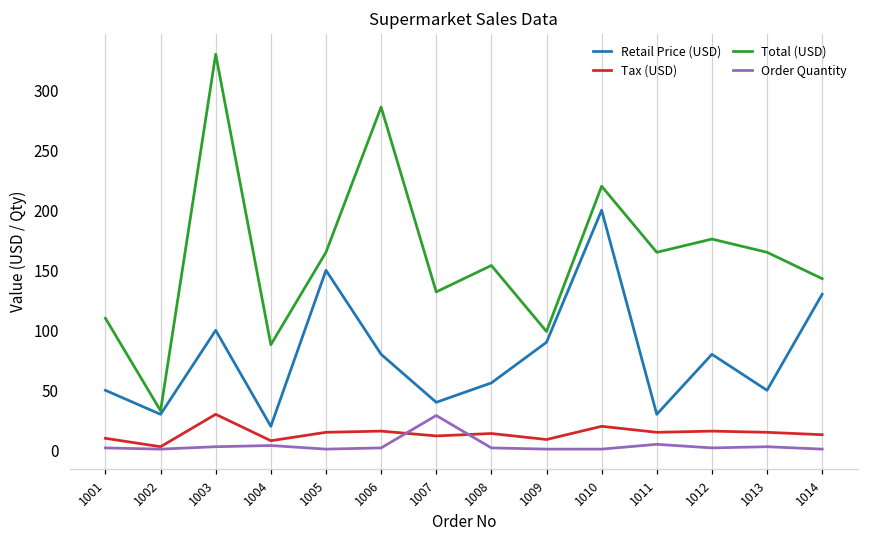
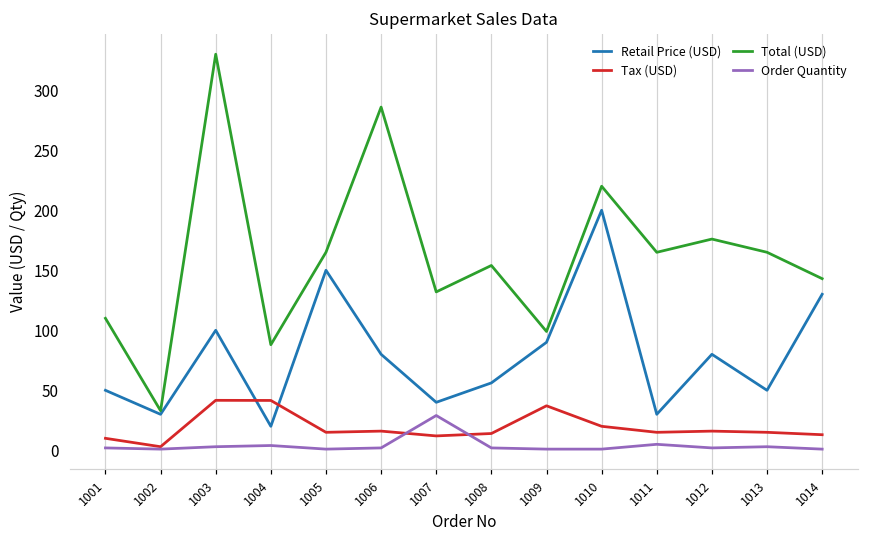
  {
    "Retail Price (USD)": {
      "1001": 50,
      "1002": 30,
      "1003": 100,
      "1004": 20,
      "1005": 150,
      "1006": 80,
      "1007": 40,
      "1008": 56,
      "1009": 90,
      "1010": 200,
      "1011": 30,
      "1012": 80,
      "1013": 50,
      "1014": 130
    },
    "Tax (USD)": {
      "1001": 10,
-     "1003": 30,
-     "1004": 8,
+     "1003": 42,
+     "1004": 42,
      "1005": 15,
      "1006": 16,
      "1007": 12,
      "1008": 14,
-     "1009": 9,
+     "1009": 37,
      "1010": 20,
      "1011": 15,
      "1012": 16,
      "1013": 15,
      "1014": 13
    },
    "Total (USD)": {
      "1001": 110,
      "1002": 33,
      "1003": 330,
      "1004": 88,
      "1005": 165,
      "1006": 286,
      "1007": 132,
      "1008": 154,
      "1009": 99,
      "1010": 220,
      "1011": 165,
      "1012": 176,
      "1013": 165,
      "1014": 143
    },
    "Order Quantity": {
      "1001": 2,
      "1003": 3,
      "1004": 4,
      "1005": 1,
      "1006": 2,
      "1007": 29,
      "1008": 2,
      "1009": 1,
      "1010": 1,
      "1011": 5,
      "1012": 2,
      "1013": 3,
      "1014": 1
    }
  }
